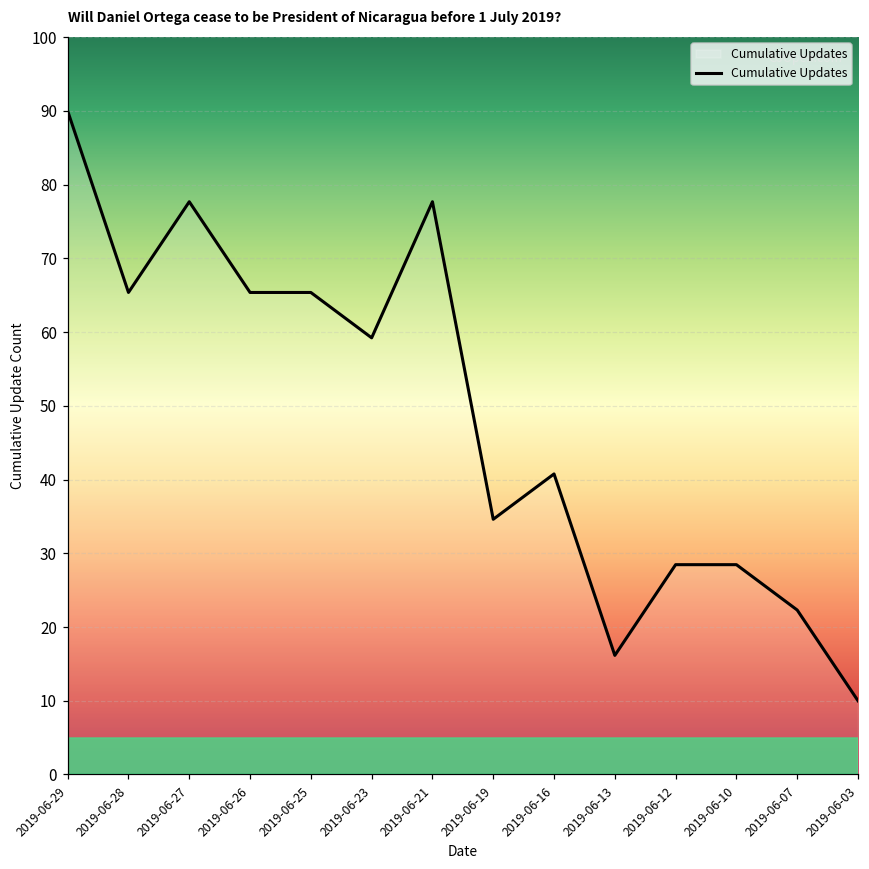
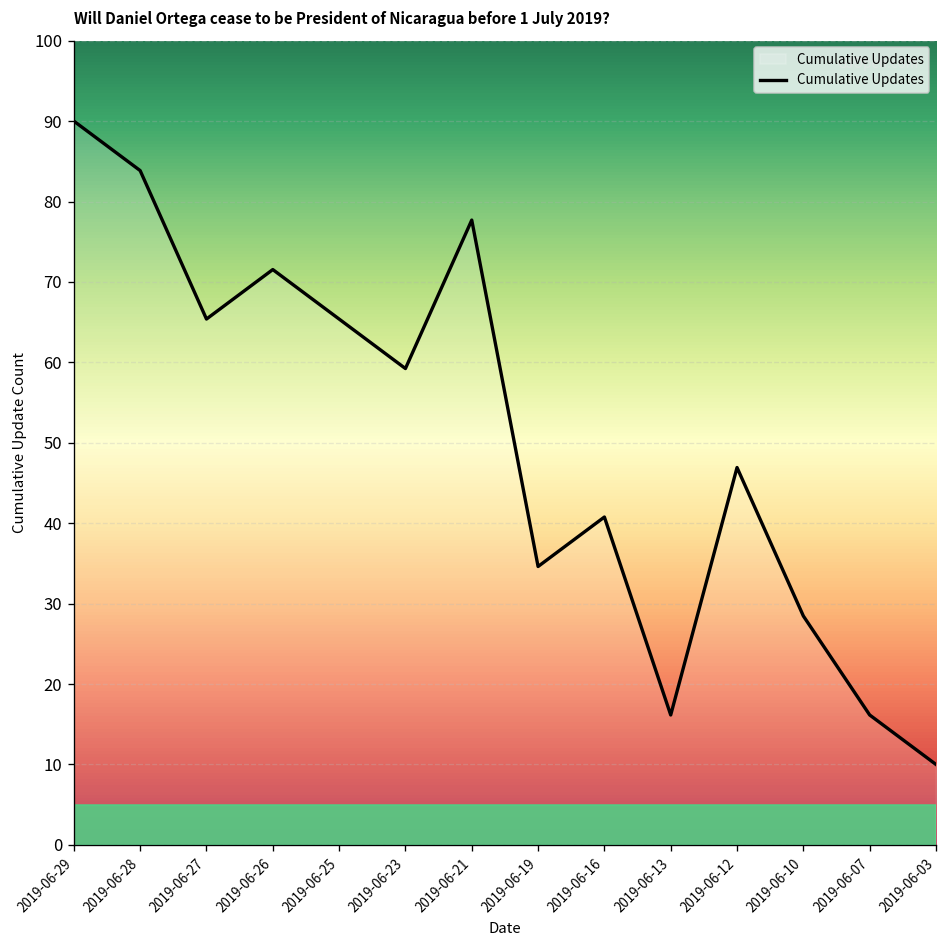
  {
    "2019-06-29": 90,
-   "2019-06-28": 65,
-   "2019-06-27": 78,
-   "2019-06-26": 65,
+   "2019-06-28": 84,
+   "2019-06-27": 65,
+   "2019-06-26": 72,
    "2019-06-25": 65,
    "2019-06-23": 59,
    "2019-06-21": 78,
    "2019-06-19": 35,
    "2019-06-16": 41,
    "2019-06-13": 16,
-   "2019-06-12": 28,
+   "2019-06-12": 47,
    "2019-06-10": 28,
-   "2019-06-07": 22,
+   "2019-06-07": 16,
    "2019-06-03": 10
  }
